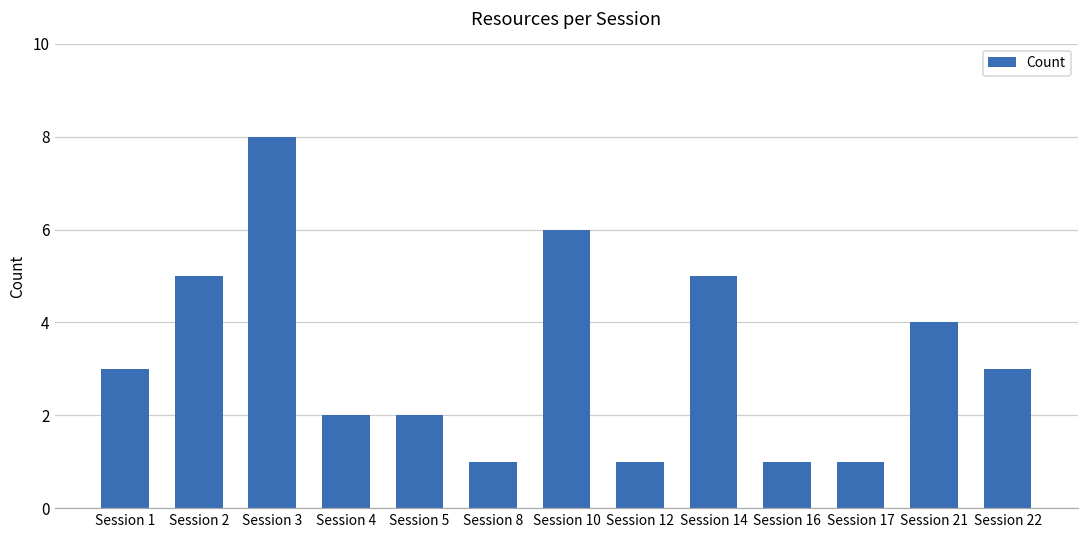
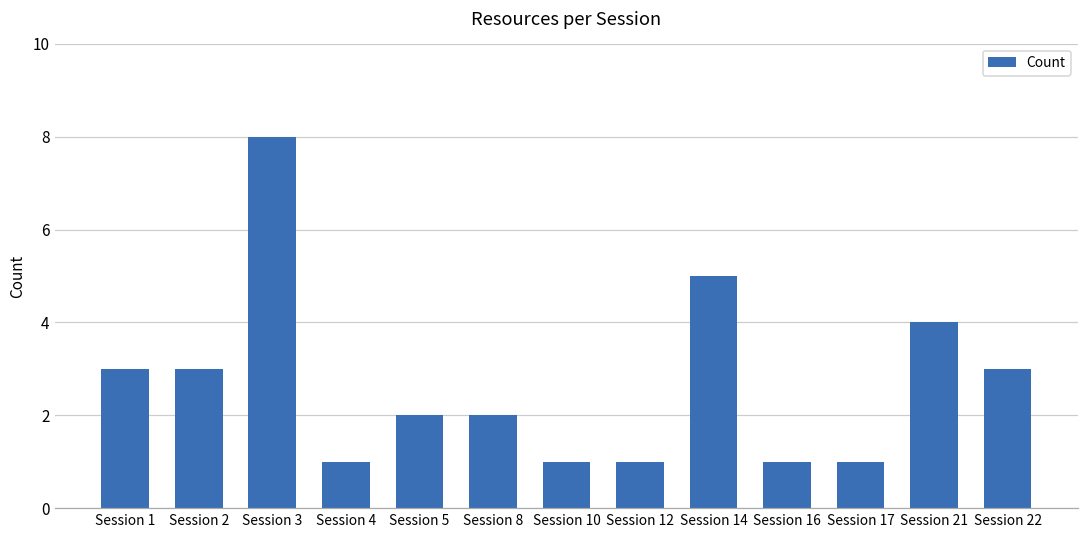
  {
    "Session 1": 3,
-   "Session 2": 5,
+   "Session 2": 3,
    "Session 3": 8,
-   "Session 4": 2,
+   "Session 4": 1,
    "Session 5": 2,
-   "Session 8": 1,
-   "Session 10": 6,
+   "Session 8": 2,
+   "Session 10": 1,
    "Session 12": 1,
    "Session 14": 5,
    "Session 16": 1,
    "Session 17": 1,
    "Session 21": 4,
    "Session 22": 3
  }
